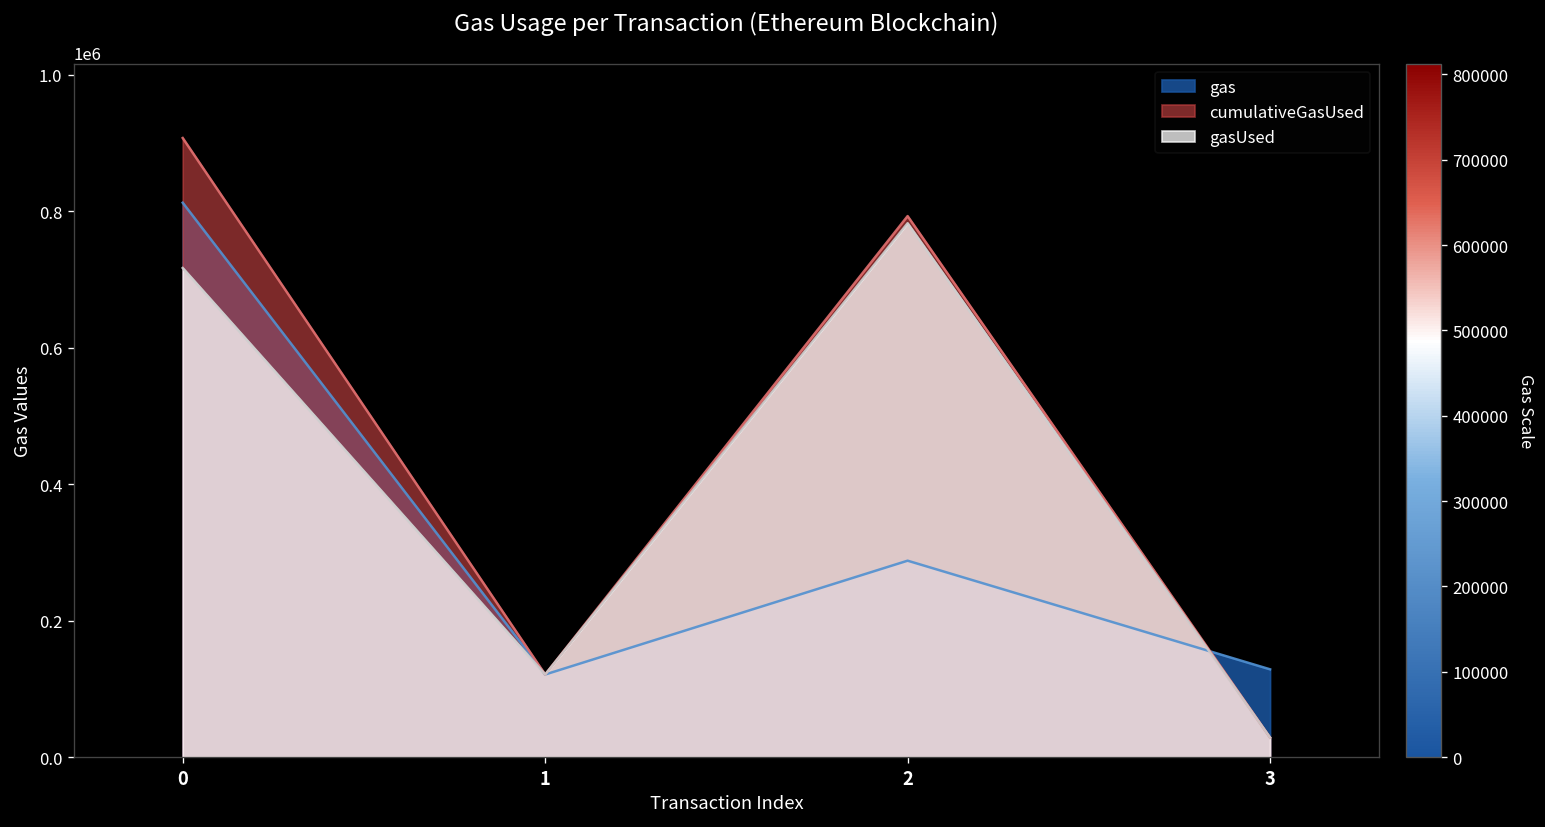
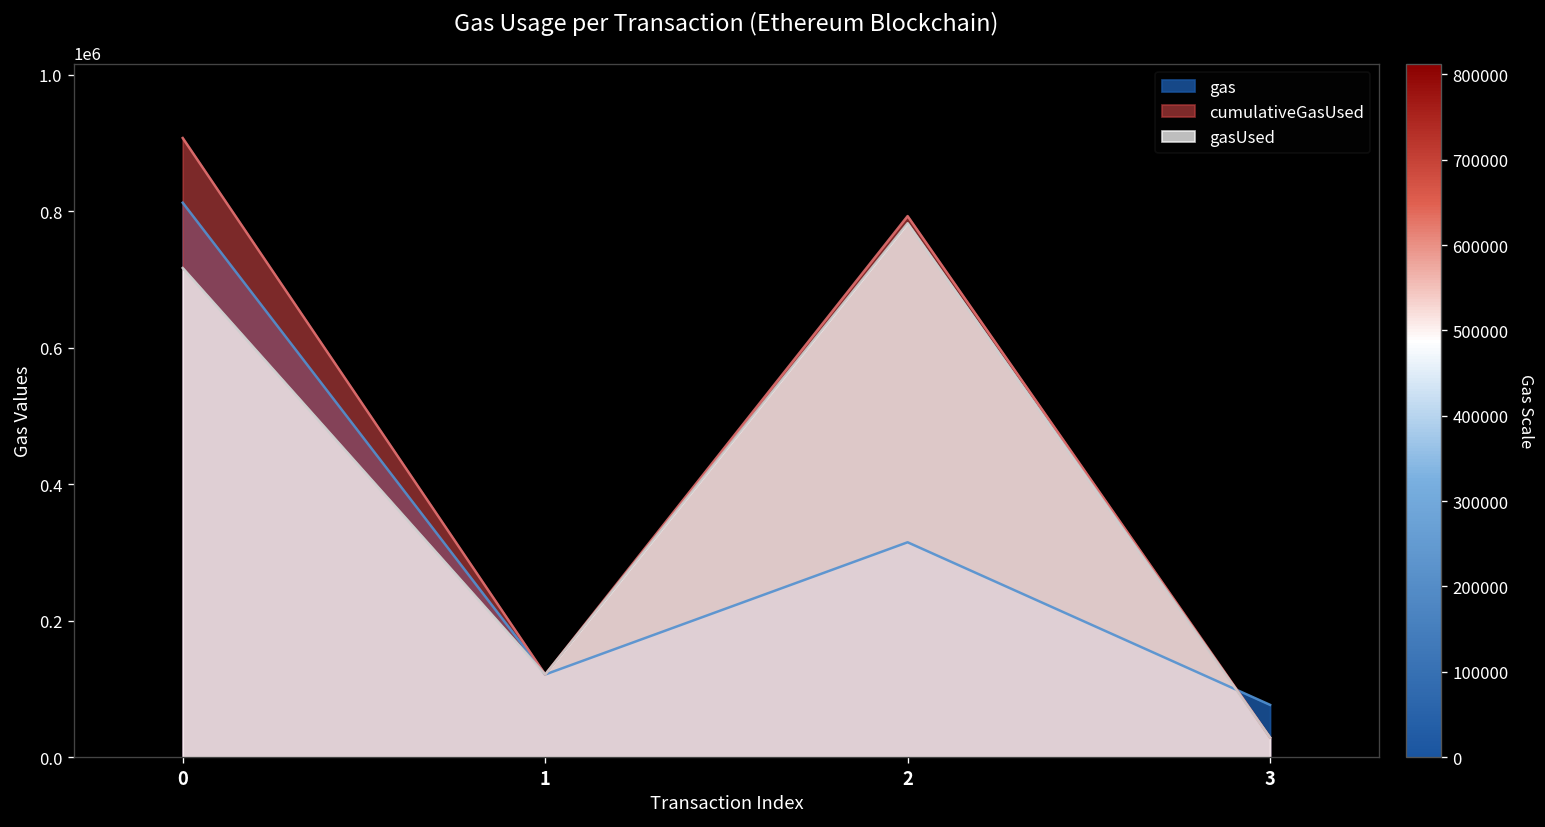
  {
    "gas": {
      "0": 810000,
-     "2": 290000,
-     "3": 130000
+     "2": 310000,
+     "3": 80000
    },
    "cumulativeGasUsed": {
      "0": 910000,
      "2": 790000
    },
    "gasUsed": {
      "0": 720000,
      "2": 780000
    }
  }
